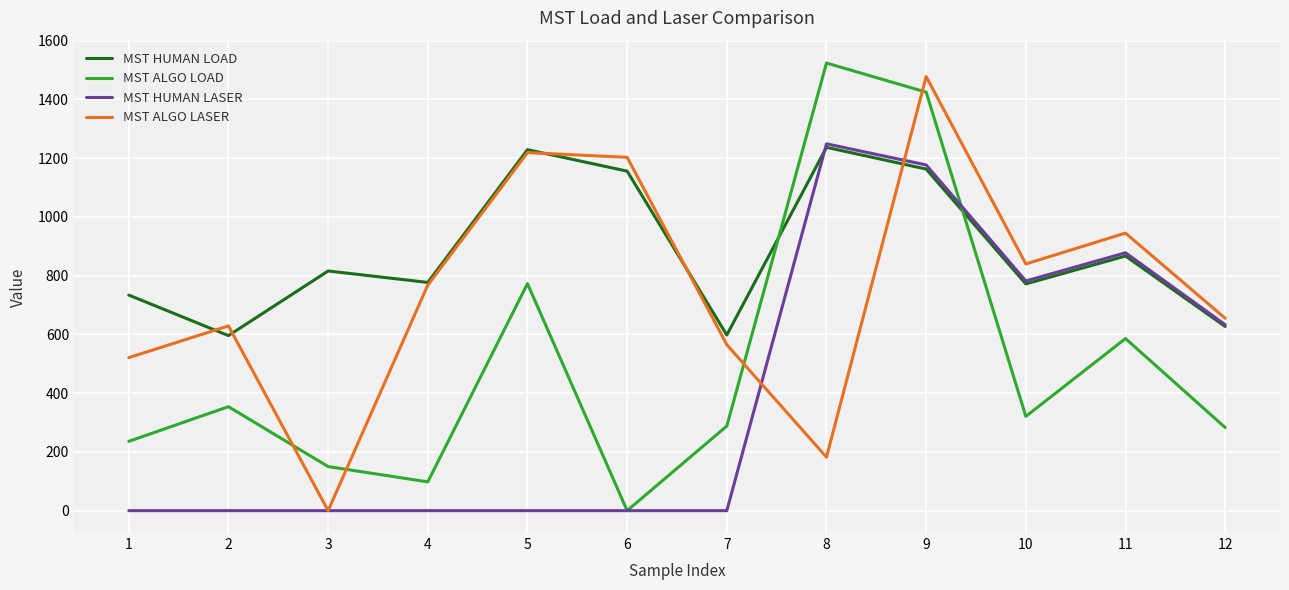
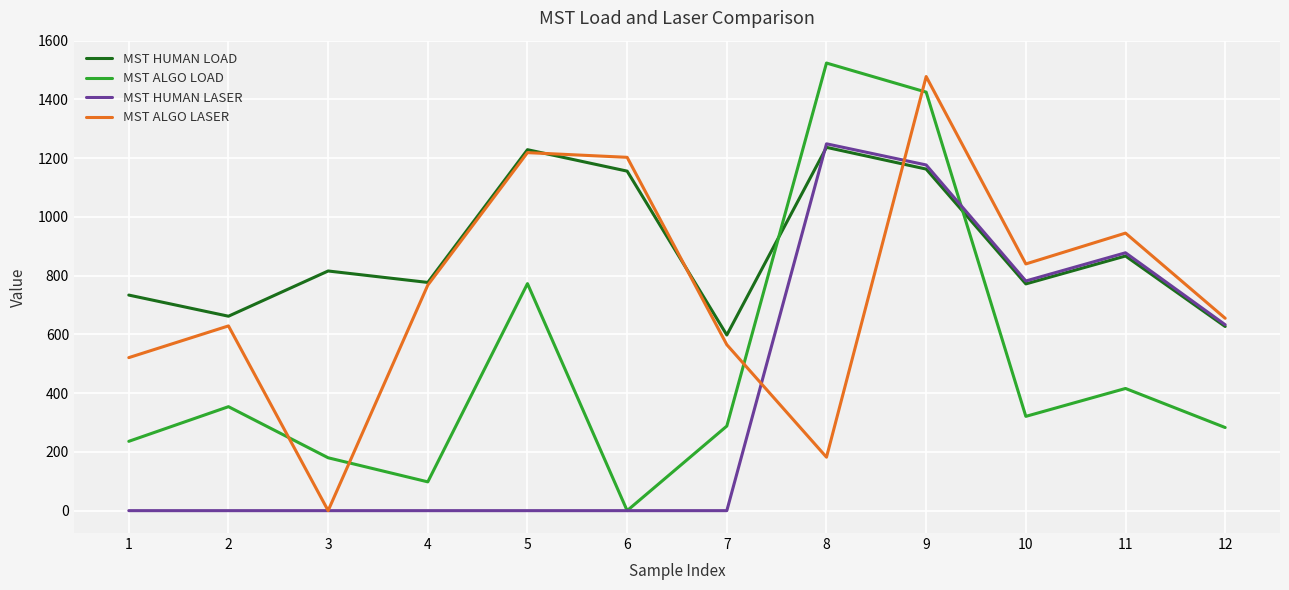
  {
    "MST HUMAN LOAD": {
      "1": 730,
-     "2": 600,
+     "2": 660,
      "3": 820,
      "4": 780,
      "5": 1230,
      "6": 1160,
      "7": 600,
      "8": 1240,
      "9": 1160,
      "10": 770,
      "11": 870
    },
    "MST ALGO LOAD": {
      "1": 240,
      "2": 350,
-     "3": 150,
+     "3": 180,
      "4": 100,
      "5": 770,
      "7": 290,
      "8": 1520,
      "9": 1430,
      "10": 320,
-     "11": 590,
+     "11": 420,
      "12": 280
    },
    "MST HUMAN LASER": {
      "1": 0,
      "2": 0,
      "4": 0,
      "5": 0,
      "7": 0,
      "8": 1250,
      "9": 1180,
      "10": 780,
      "11": 880
    },
    "MST ALGO LASER": {
      "1": 520,
      "2": 630,
      "4": 770,
      "5": 1220,
      "6": 1200,
      "7": 570,
      "8": 180,
      "9": 1480,
      "10": 840,
      "11": 950,
      "12": 660
    }
  }
